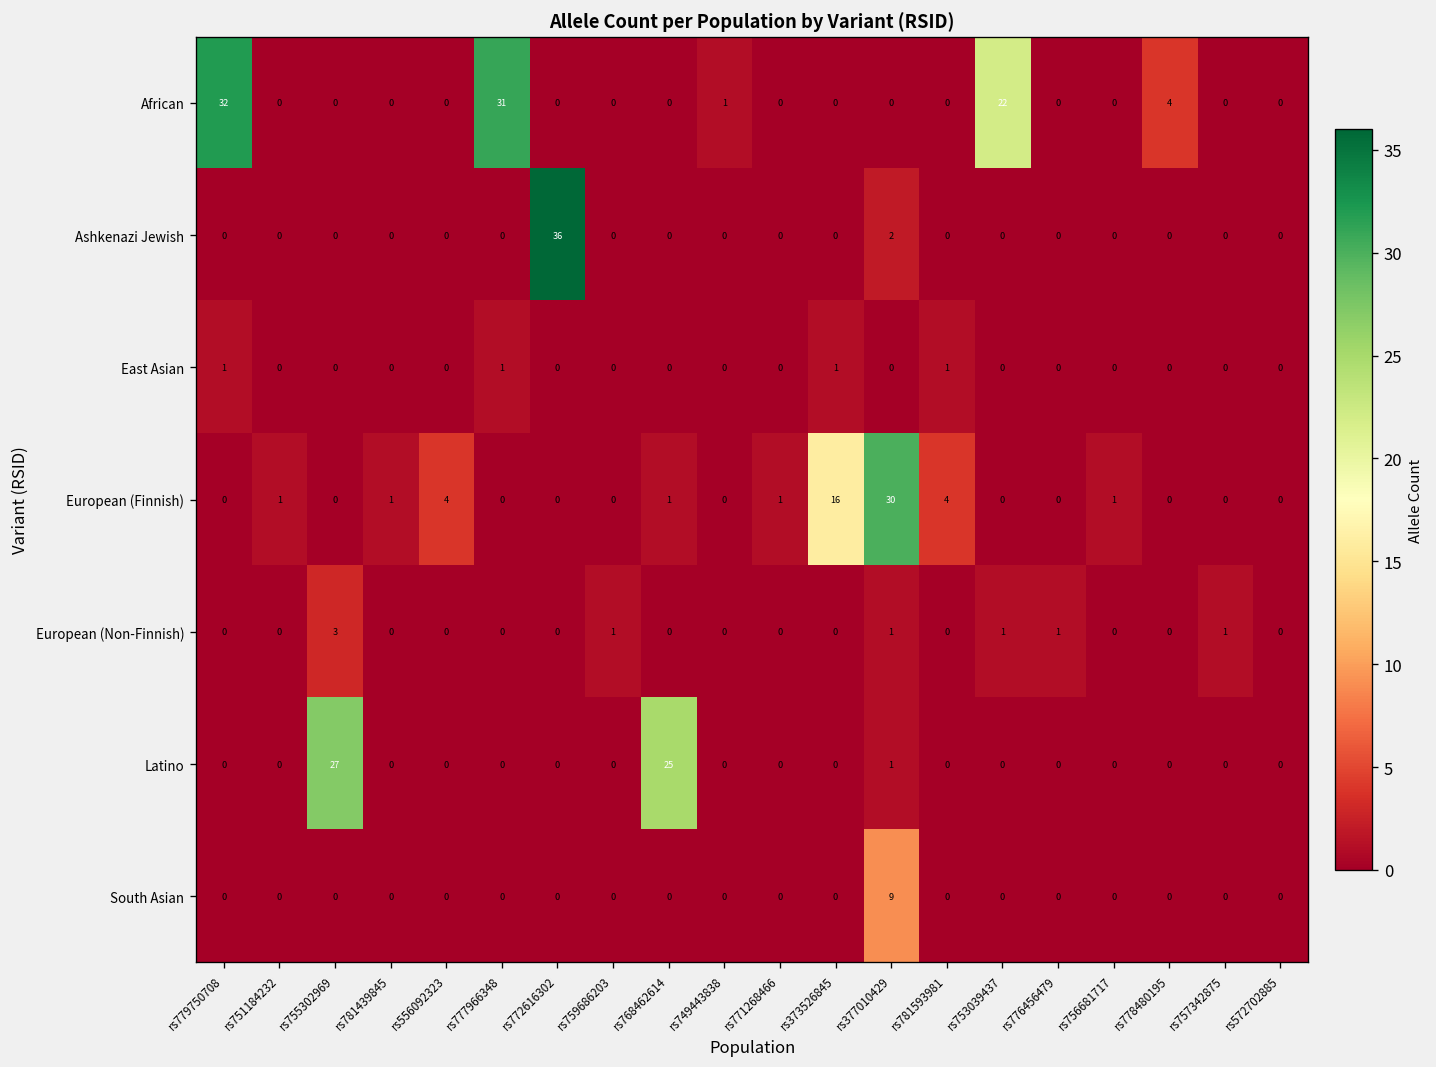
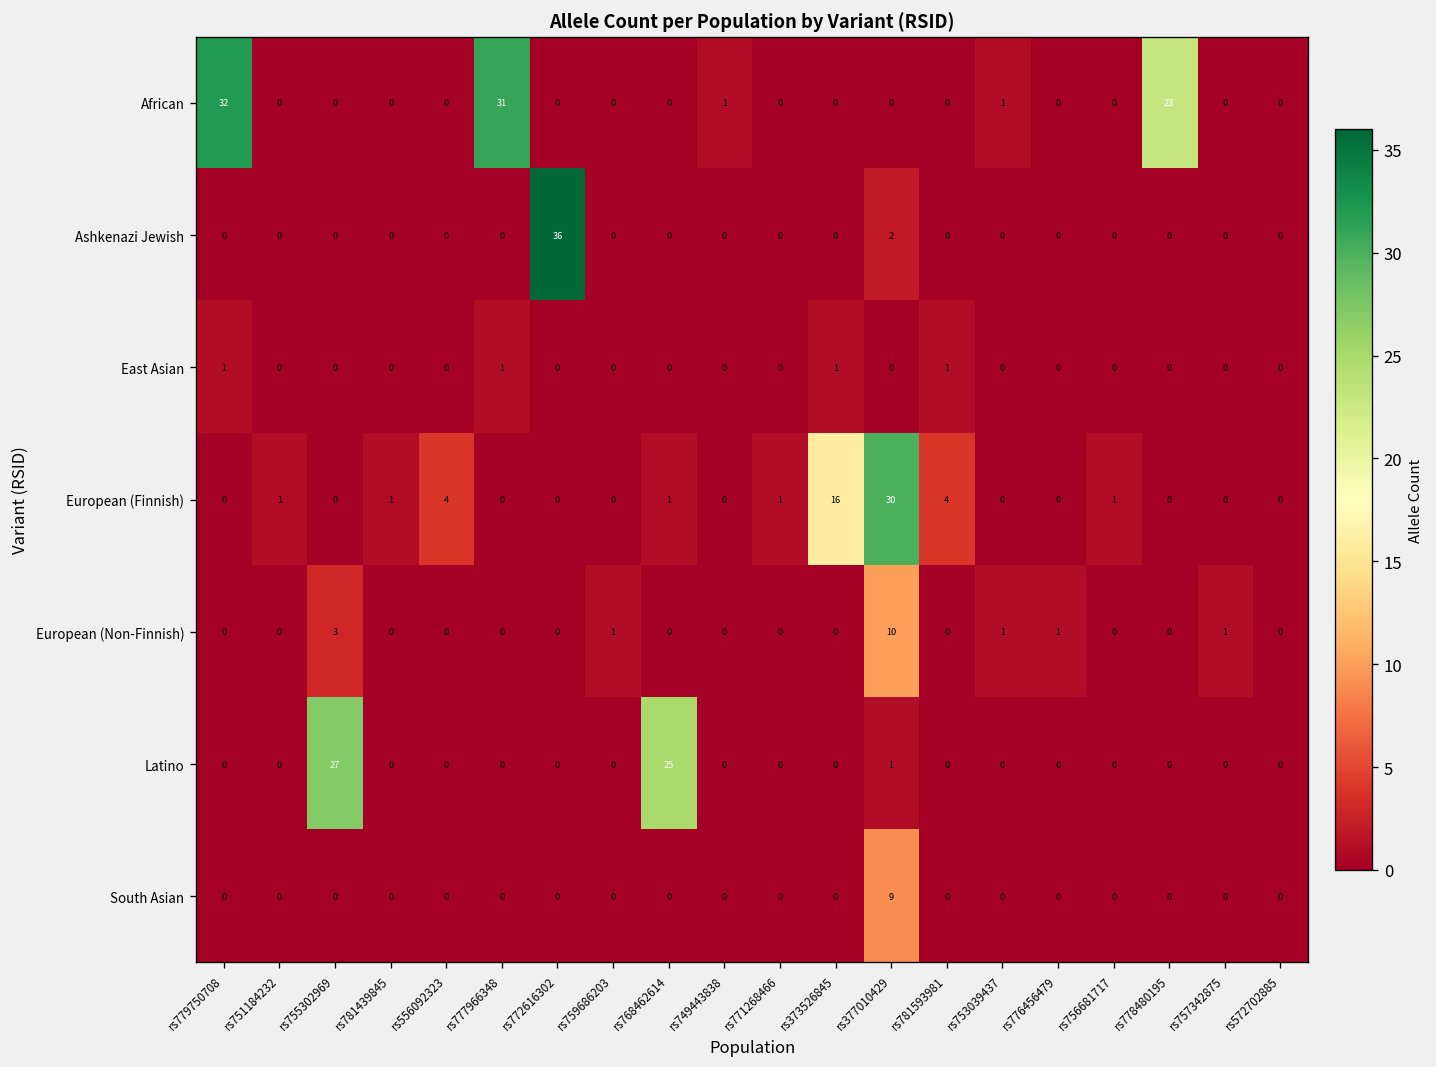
  {
    "African": {
      "rs779750708": 32,
      "rs751184232": 0,
      "rs755302969": 0,
      "rs781439845": 0,
      "rs556092323": 0,
      "rs777966348": 31,
      "rs772616302": 0,
      "rs759686203": 0,
      "rs768462614": 0,
      "rs749443838": 1,
      "rs771268466": 0,
      "rs373526845": 0,
      "rs377010429": 0,
      "rs781593981": 0,
-     "rs753039437": 22,
+     "rs753039437": 1,
      "rs776456479": 0,
      "rs756681717": 0,
-     "rs778480195": 4,
+     "rs778480195": 23,
      "rs757342875": 0,
      "rs572702885": 0
    },
    "Ashkenazi Jewish": {
      "rs779750708": 0,
      "rs751184232": 0,
      "rs755302969": 0,
      "rs781439845": 0,
      "rs556092323": 0,
      "rs777966348": 0,
      "rs772616302": 36,
      "rs759686203": 0,
      "rs768462614": 0,
      "rs749443838": 0,
      "rs771268466": 0,
      "rs373526845": 0,
      "rs377010429": 2,
      "rs781593981": 0,
      "rs753039437": 0,
      "rs776456479": 0,
      "rs756681717": 0,
      "rs778480195": 0,
      "rs757342875": 0,
      "rs572702885": 0
    },
    "East Asian": {
      "rs779750708": 1,
      "rs751184232": 0,
      "rs755302969": 0,
      "rs781439845": 0,
      "rs556092323": 0,
      "rs777966348": 1,
      "rs772616302": 0,
      "rs759686203": 0,
      "rs768462614": 0,
      "rs749443838": 0,
      "rs771268466": 0,
      "rs373526845": 1,
      "rs377010429": 0,
      "rs781593981": 1,
      "rs753039437": 0,
      "rs776456479": 0,
      "rs756681717": 0,
      "rs778480195": 0,
      "rs757342875": 0,
      "rs572702885": 0
    },
    "European (Finnish)": {
      "rs779750708": 0,
      "rs751184232": 1,
      "rs755302969": 0,
      "rs781439845": 1,
      "rs556092323": 4,
      "rs777966348": 0,
      "rs772616302": 0,
      "rs759686203": 0,
      "rs768462614": 1,
      "rs749443838": 0,
      "rs771268466": 1,
      "rs373526845": 16,
      "rs377010429": 30,
      "rs781593981": 4,
      "rs753039437": 0,
      "rs776456479": 0,
      "rs756681717": 1,
      "rs778480195": 0,
      "rs757342875": 0,
      "rs572702885": 0
    },
    "European (Non-Finnish)": {
      "rs779750708": 0,
      "rs751184232": 0,
      "rs755302969": 3,
      "rs781439845": 0,
      "rs556092323": 0,
      "rs777966348": 0,
      "rs772616302": 0,
      "rs759686203": 1,
      "rs768462614": 0,
      "rs749443838": 0,
      "rs771268466": 0,
      "rs373526845": 0,
-     "rs377010429": 1,
+     "rs377010429": 10,
      "rs781593981": 0,
      "rs753039437": 1,
      "rs776456479": 1,
      "rs756681717": 0,
      "rs778480195": 0,
      "rs757342875": 1,
      "rs572702885": 0
    },
    "Latino": {
      "rs779750708": 0,
      "rs751184232": 0,
      "rs755302969": 27,
      "rs781439845": 0,
      "rs556092323": 0,
      "rs777966348": 0,
      "rs772616302": 0,
      "rs759686203": 0,
      "rs768462614": 25,
      "rs749443838": 0,
      "rs771268466": 0,
      "rs373526845": 0,
      "rs377010429": 1,
      "rs781593981": 0,
      "rs753039437": 0,
      "rs776456479": 0,
      "rs756681717": 0,
      "rs778480195": 0,
      "rs757342875": 0,
      "rs572702885": 0
    },
    "South Asian": {
      "rs779750708": 0,
      "rs751184232": 0,
      "rs755302969": 0,
      "rs781439845": 0,
      "rs556092323": 0,
      "rs777966348": 0,
      "rs772616302": 0,
      "rs759686203": 0,
      "rs768462614": 0,
      "rs749443838": 0,
      "rs771268466": 0,
      "rs373526845": 0,
      "rs377010429": 9,
      "rs781593981": 0,
      "rs753039437": 0,
      "rs776456479": 0,
      "rs756681717": 0,
      "rs778480195": 0,
      "rs757342875": 0,
      "rs572702885": 0
    }
  }
